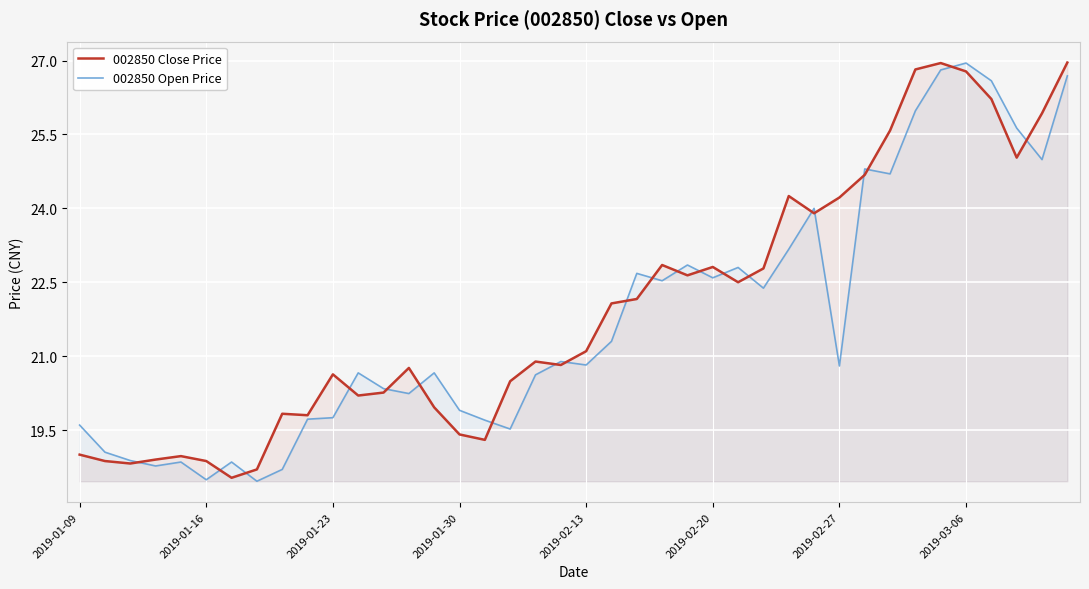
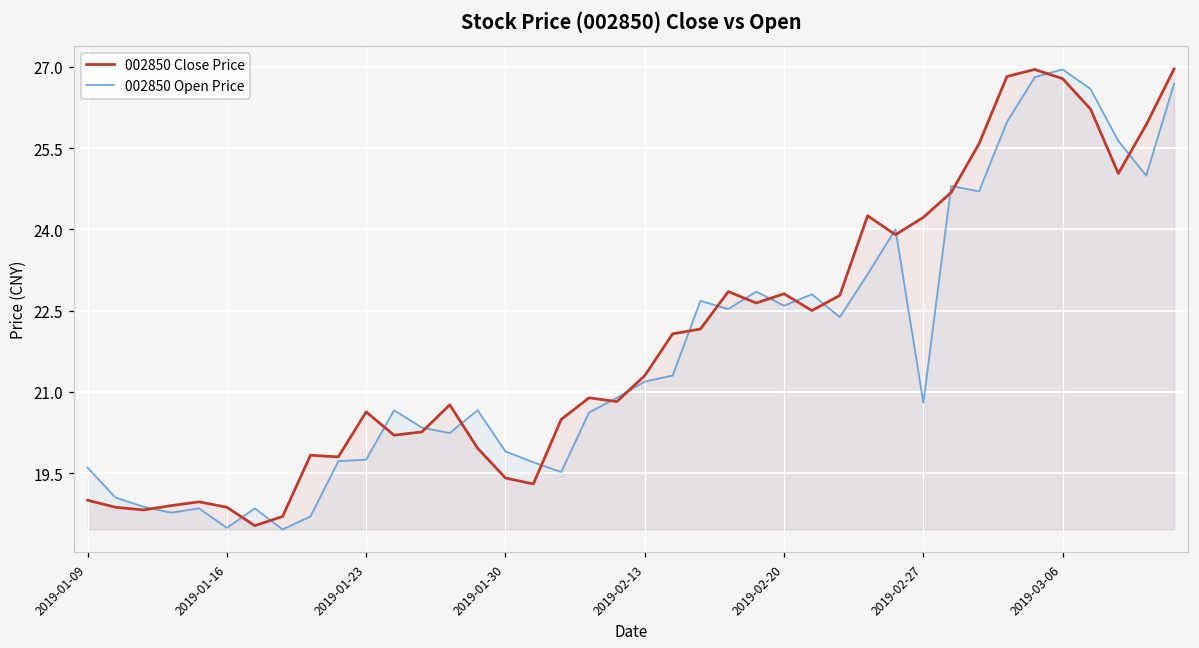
  {
    "002850 Close Price": {
      "2019-01-09": 19.0,
      "2019-01-16": 18.9,
      "2019-01-23": 20.6,
      "2019-01-30": 19.4,
-     "2019-02-13": 21.1,
+     "2019-02-13": 21.3,
      "2019-02-20": 22.8,
      "2019-02-27": 24.2,
      "2019-03-06": 26.8
    },
    "002850 Open Price": {
      "2019-01-09": 19.6,
      "2019-01-16": 18.5,
      "2019-01-23": 19.8,
      "2019-01-30": 19.9,
-     "2019-02-13": 20.8,
+     "2019-02-13": 21.2,
      "2019-02-20": 22.6,
      "2019-02-27": 20.8,
      "2019-03-06": 27.0
    }
  }
